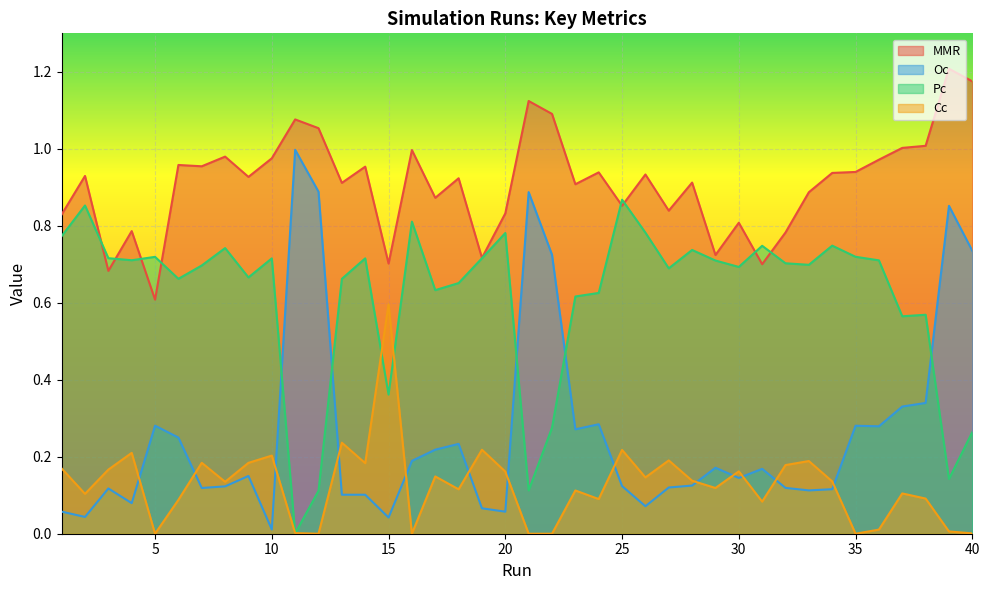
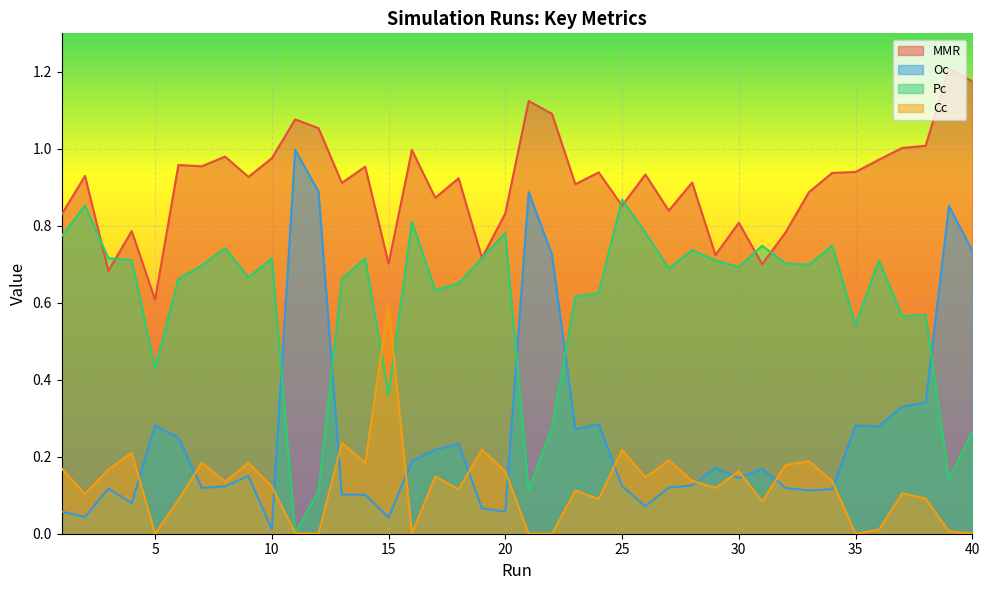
  {
    "MMR": {
      "5": 0.61,
      "10": 0.98,
      "15": 0.70,
      "20": 0.83,
      "25": 0.85,
      "30": 0.81,
      "35": 0.94,
      "40": 1.18
    },
    "Oc": {
      "5": 0.28,
      "10": 0.01,
      "15": 0.04,
      "20": 0.06,
      "25": 0.12,
      "30": 0.14,
      "35": 0.28,
      "40": 0.73
    },
    "Pc": {
-     "5": 0.72,
+     "5": 0.43,
      "10": 0.72,
      "15": 0.36,
      "20": 0.78,
      "25": 0.87,
      "30": 0.69,
-     "35": 0.72,
+     "35": 0.54,
      "40": 0.26
    },
    "Cc": {
      "5": 0.00,
-     "10": 0.20,
+     "10": 0.12,
      "15": 0.60,
      "20": 0.16,
      "25": 0.22,
      "30": 0.16,
      "35": 0.00,
      "40": 0.00
    }
  }
